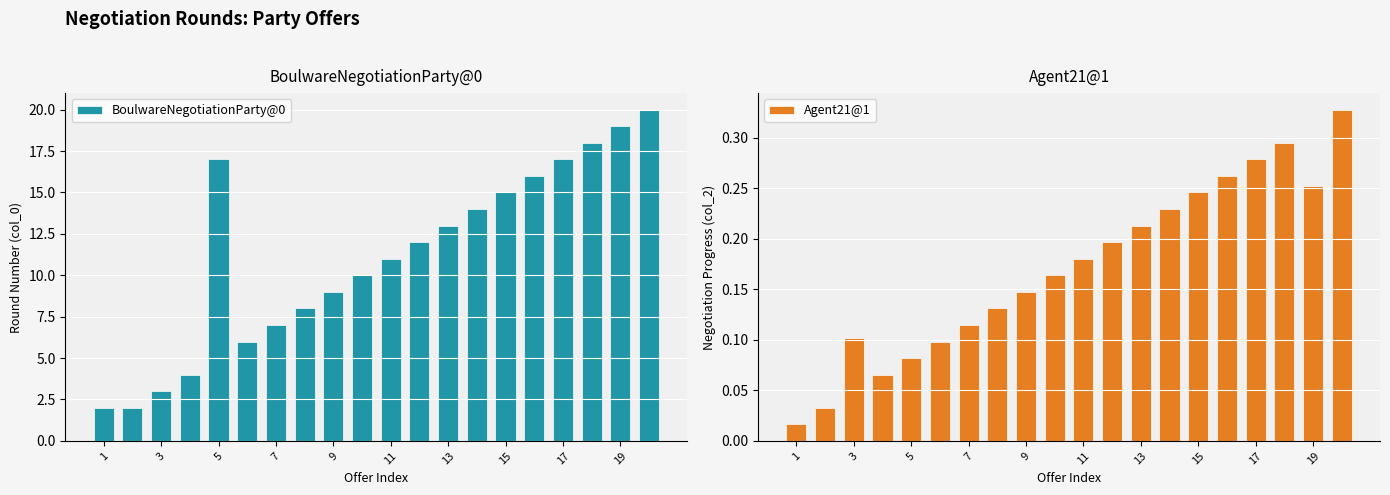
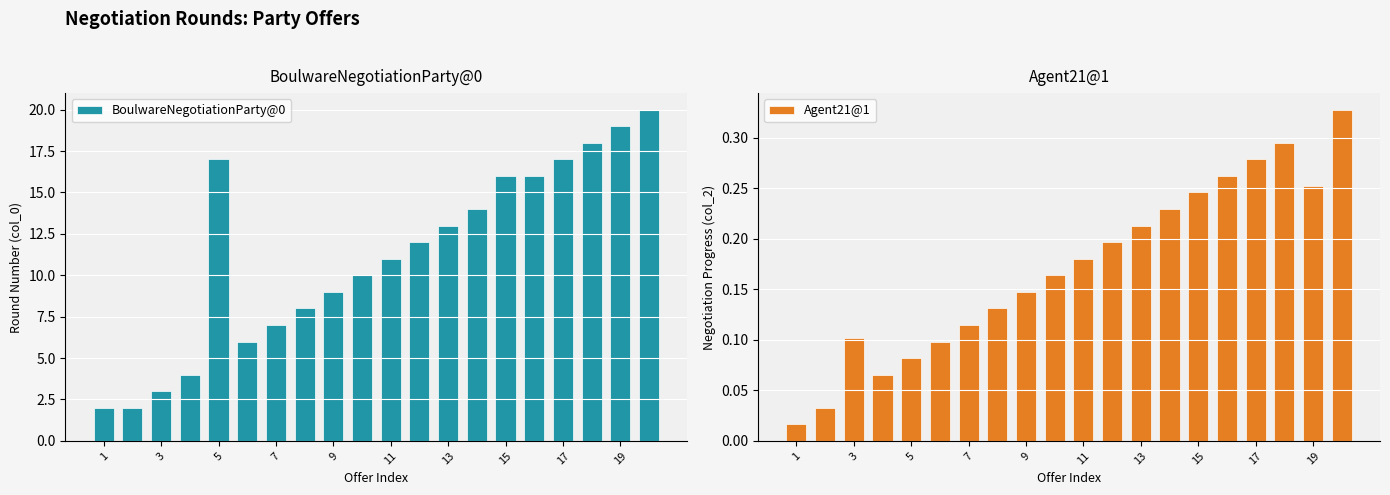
  {
    "BoulwareNegotiationParty@0": {
      "1": 2,
      "3": 3,
      "5": 17,
      "7": 7,
      "9": 9,
      "11": 11,
      "13": 13,
-     "15": 15,
+     "15": 16,
      "17": 17,
      "19": 19
    },
    "Agent21@1": {
      "1": 0.016,
      "3": 0.102,
      "5": 0.082,
      "7": 0.115,
      "9": 0.148,
      "11": 0.180,
      "13": 0.213,
      "15": 0.246,
      "17": 0.279,
      "19": 0.252
    }
  }
